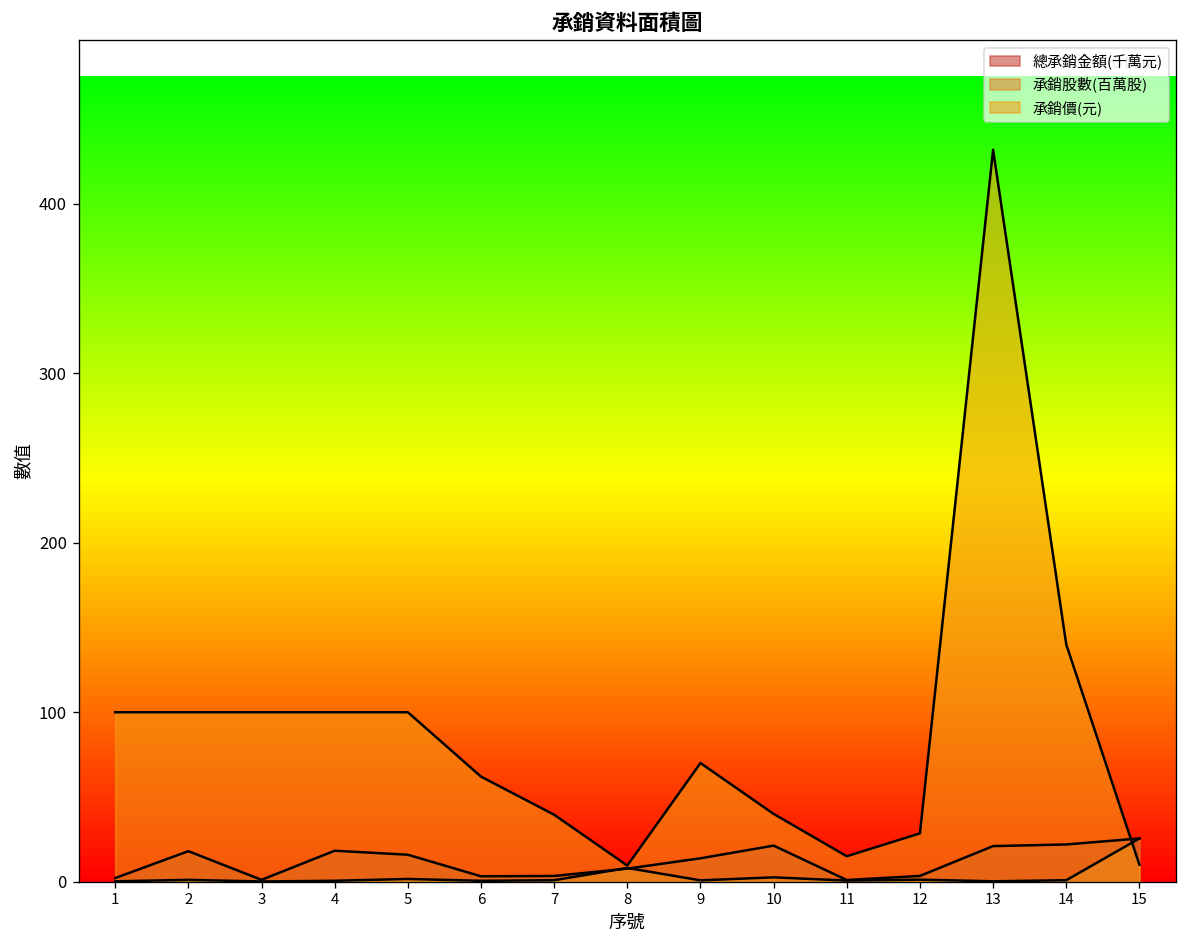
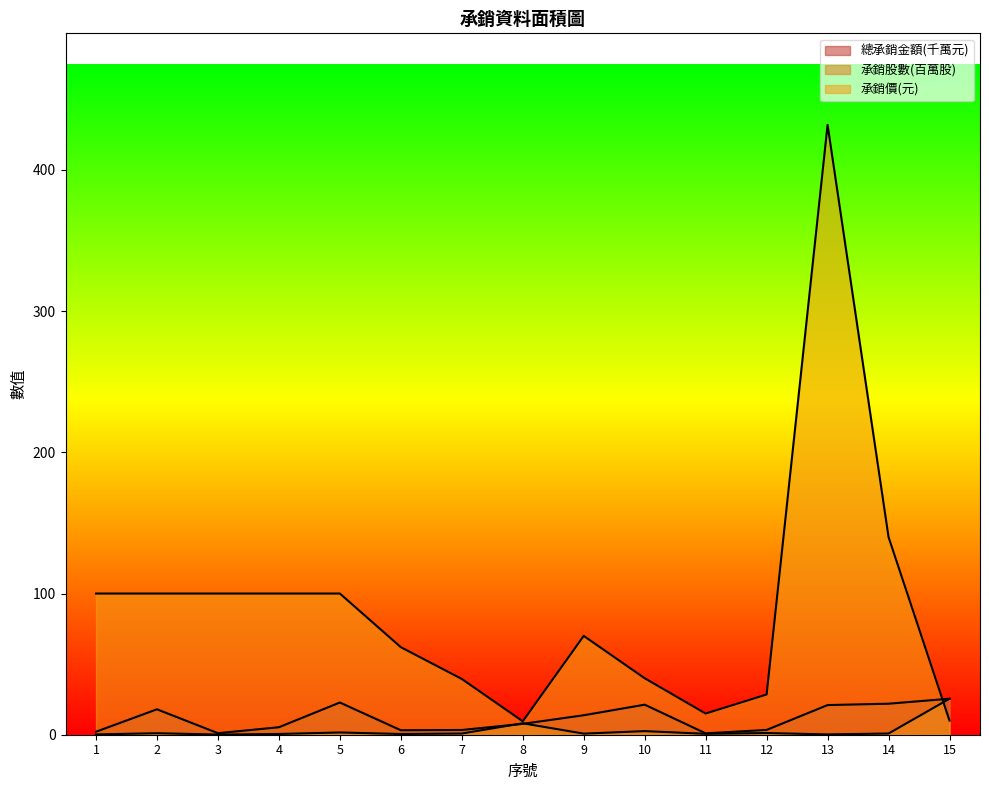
  {
    "總承銷金額(千萬元)": {
      "1": 2,
      "2": 18,
-     "4": 18,
-     "5": 16,
+     "4": 5,
+     "5": 23,
      "6": 3,
      "7": 3,
      "9": 14,
      "10": 21,
      "12": 3,
      "13": 21,
      "14": 22
    }
  }
